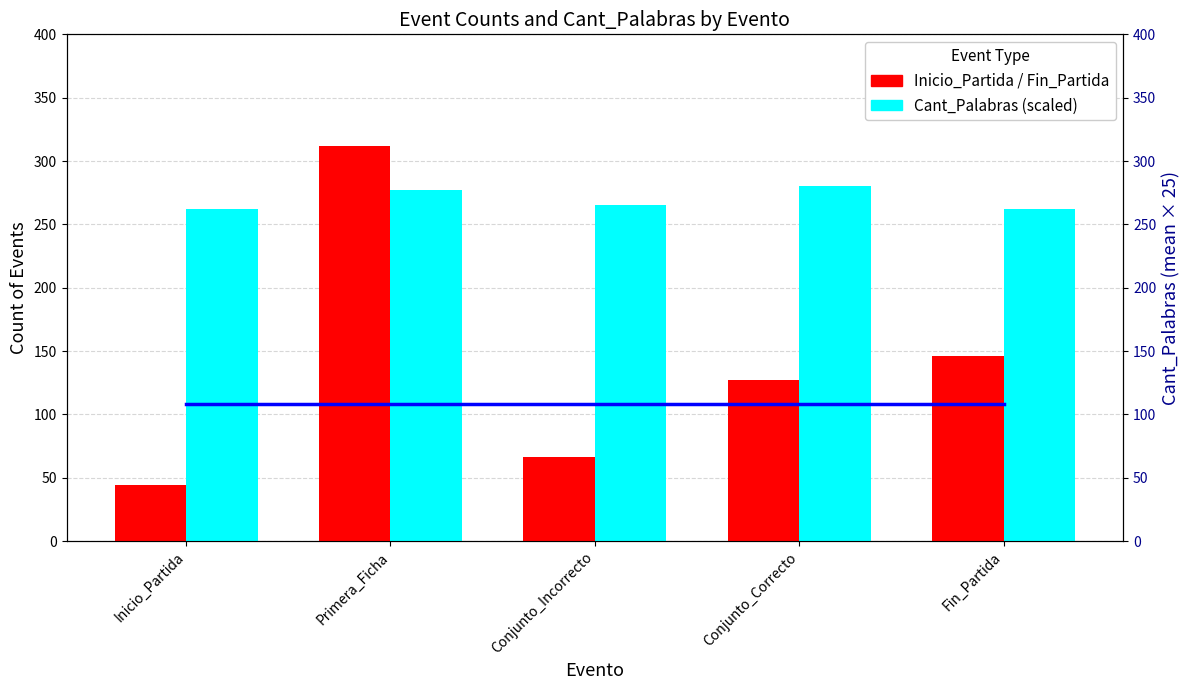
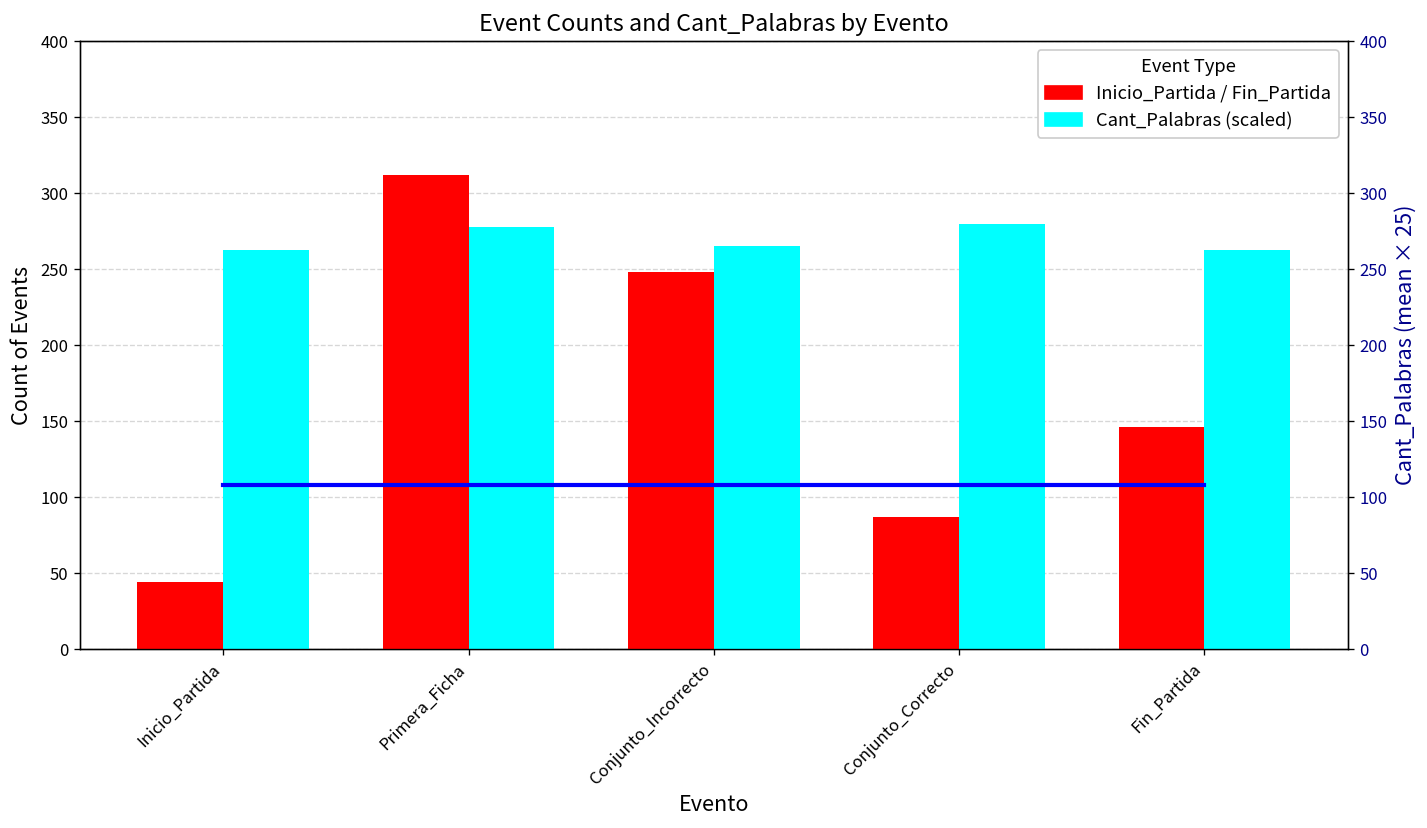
  {
    "Inicio_Partida / Fin_Partida": {
      "Inicio_Partida": 44,
      "Primera_Ficha": 312,
-     "Conjunto_Incorrecto": 66,
-     "Conjunto_Correcto": 127,
+     "Conjunto_Incorrecto": 248,
+     "Conjunto_Correcto": 87,
      "Fin_Partida": 146
    },
    "Cant_Palabras (scaled)": {
      "Inicio_Partida": 263,
      "Primera_Ficha": 278,
      "Conjunto_Incorrecto": 265,
      "Conjunto_Correcto": 280,
      "Fin_Partida": 263
    }
  }
